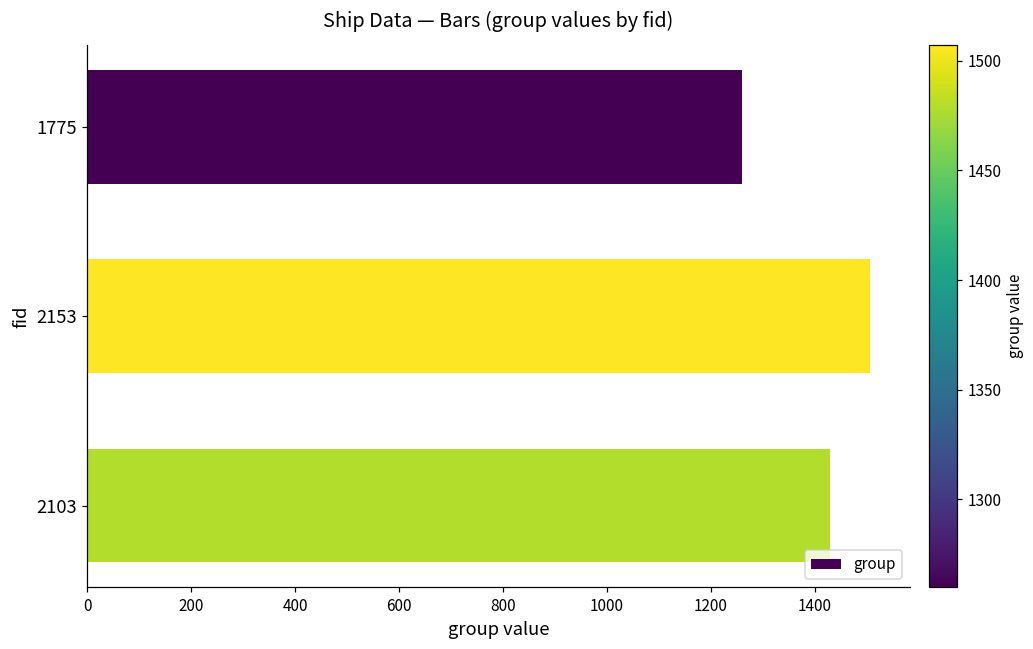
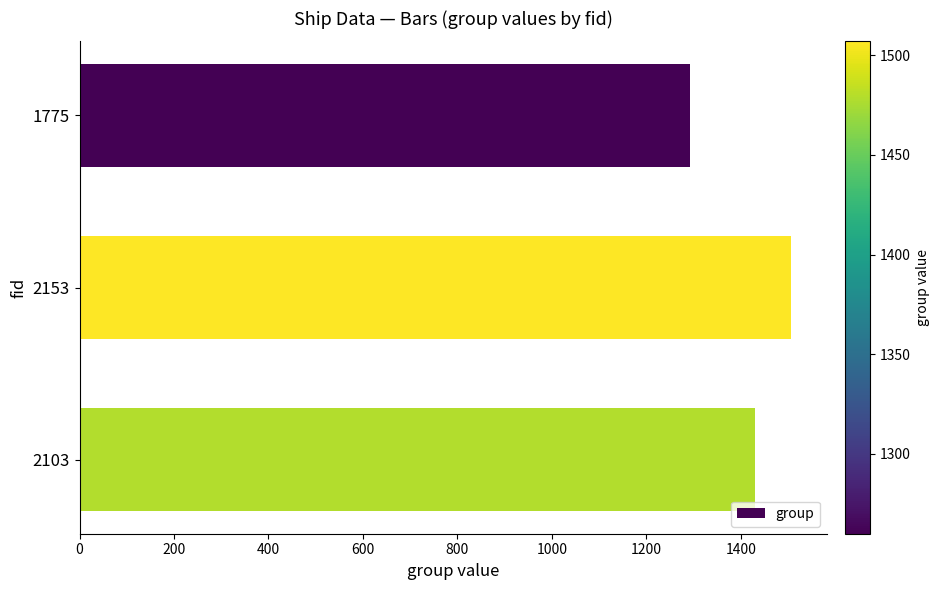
  {
-   "1775": 1260,
+   "1775": 1290,
    "2153": 1510,
    "2103": 1430
  }
